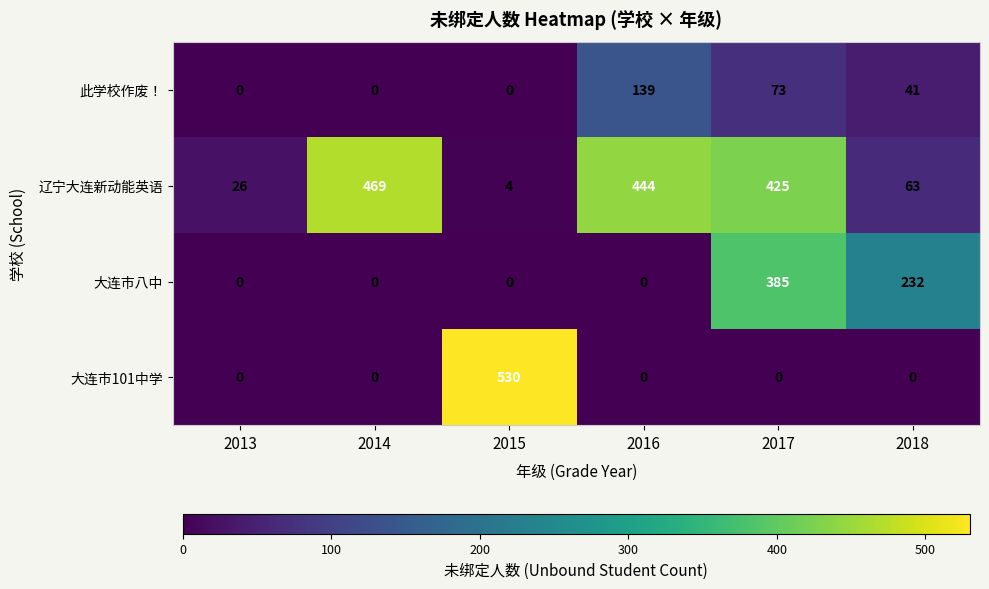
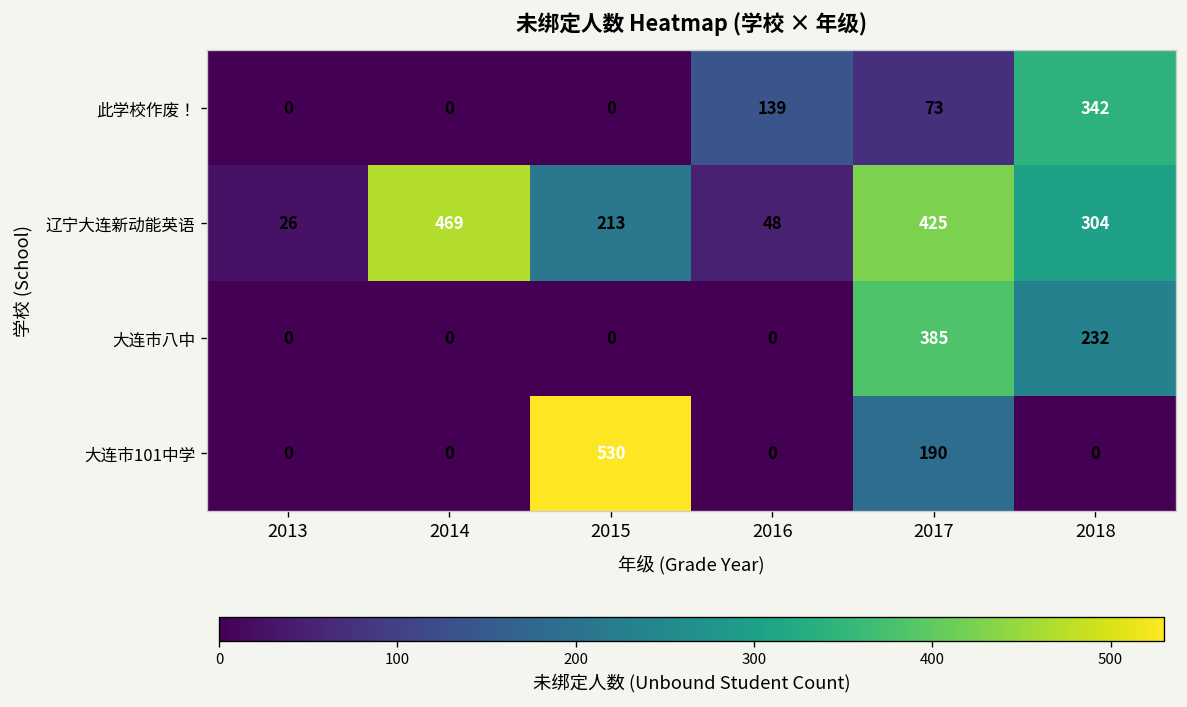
  {
    "此学校作废！": {
      "2013": 0,
      "2014": 0,
      "2015": 0,
      "2016": 139,
      "2017": 73,
-     "2018": 41
+     "2018": 342
    },
    "辽宁大连新动能英语": {
      "2013": 26,
      "2014": 469,
-     "2015": 4,
-     "2016": 444,
+     "2015": 213,
+     "2016": 48,
      "2017": 425,
-     "2018": 63
+     "2018": 304
    },
    "大连市八中": {
      "2013": 0,
      "2014": 0,
      "2015": 0,
      "2016": 0,
      "2017": 385,
      "2018": 232
    },
    "大连市101中学": {
      "2013": 0,
      "2014": 0,
      "2015": 530,
      "2016": 0,
-     "2017": 0,
+     "2017": 190,
      "2018": 0
    }
  }
